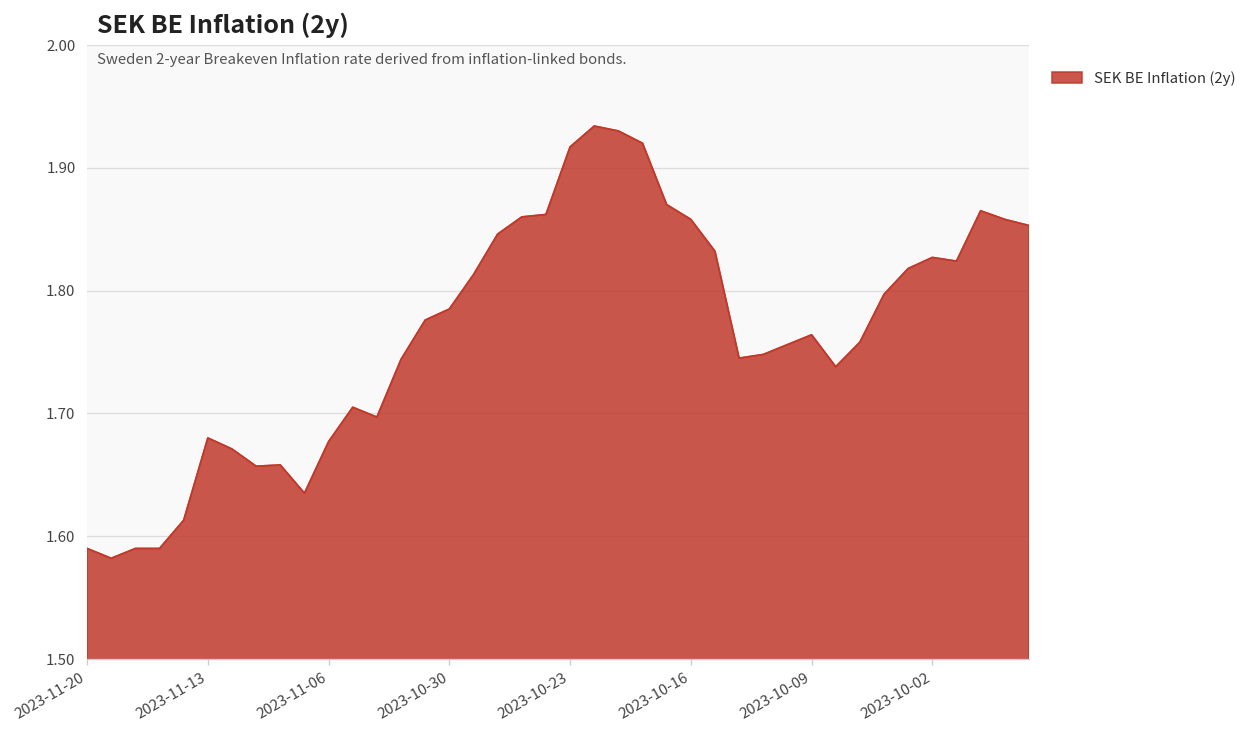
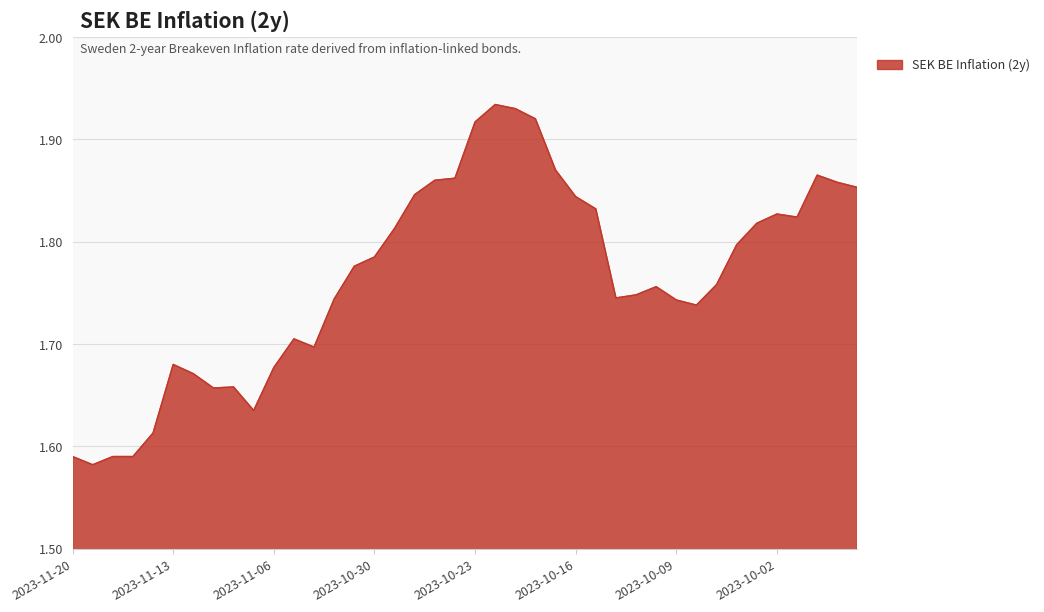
  {
    "2023-11-20": 1.590,
    "2023-11-13": 1.680,
    "2023-11-06": 1.677,
    "2023-10-30": 1.785,
    "2023-10-23": 1.917,
-   "2023-10-16": 1.858,
-   "2023-10-09": 1.764,
+   "2023-10-16": 1.844,
+   "2023-10-09": 1.743,
    "2023-10-02": 1.827
  }
